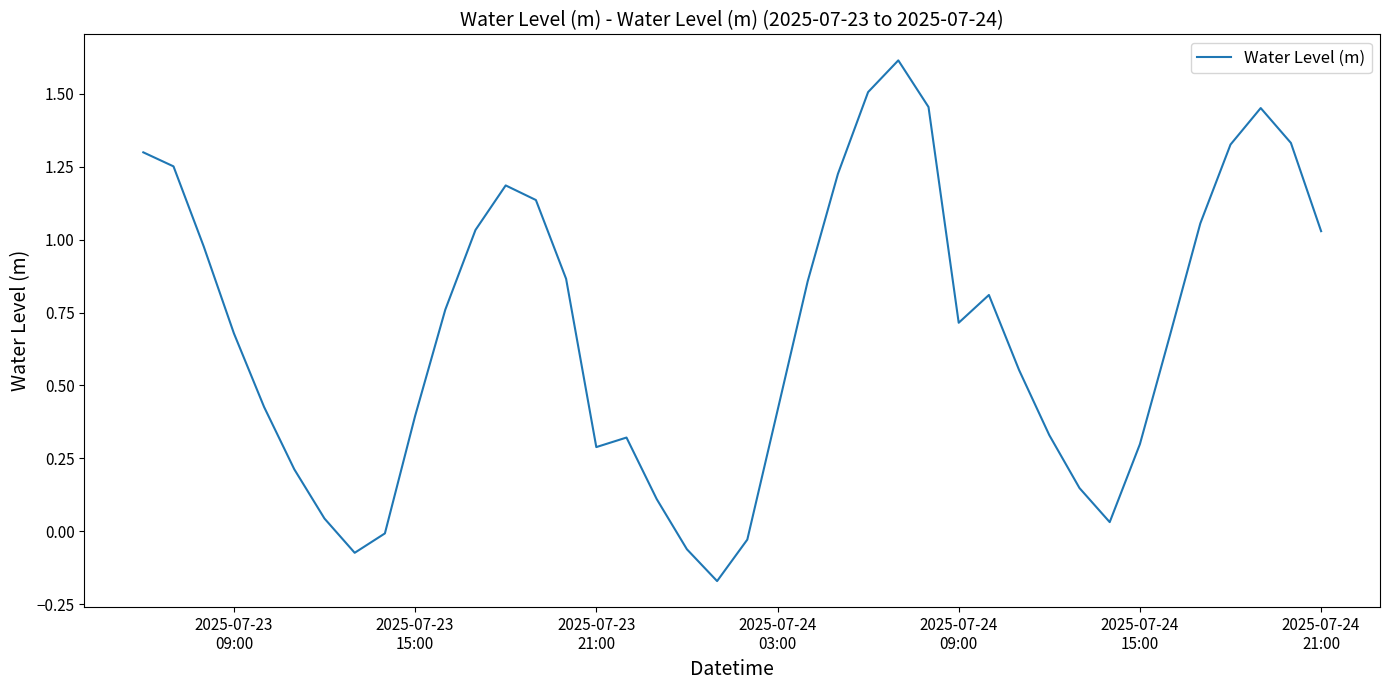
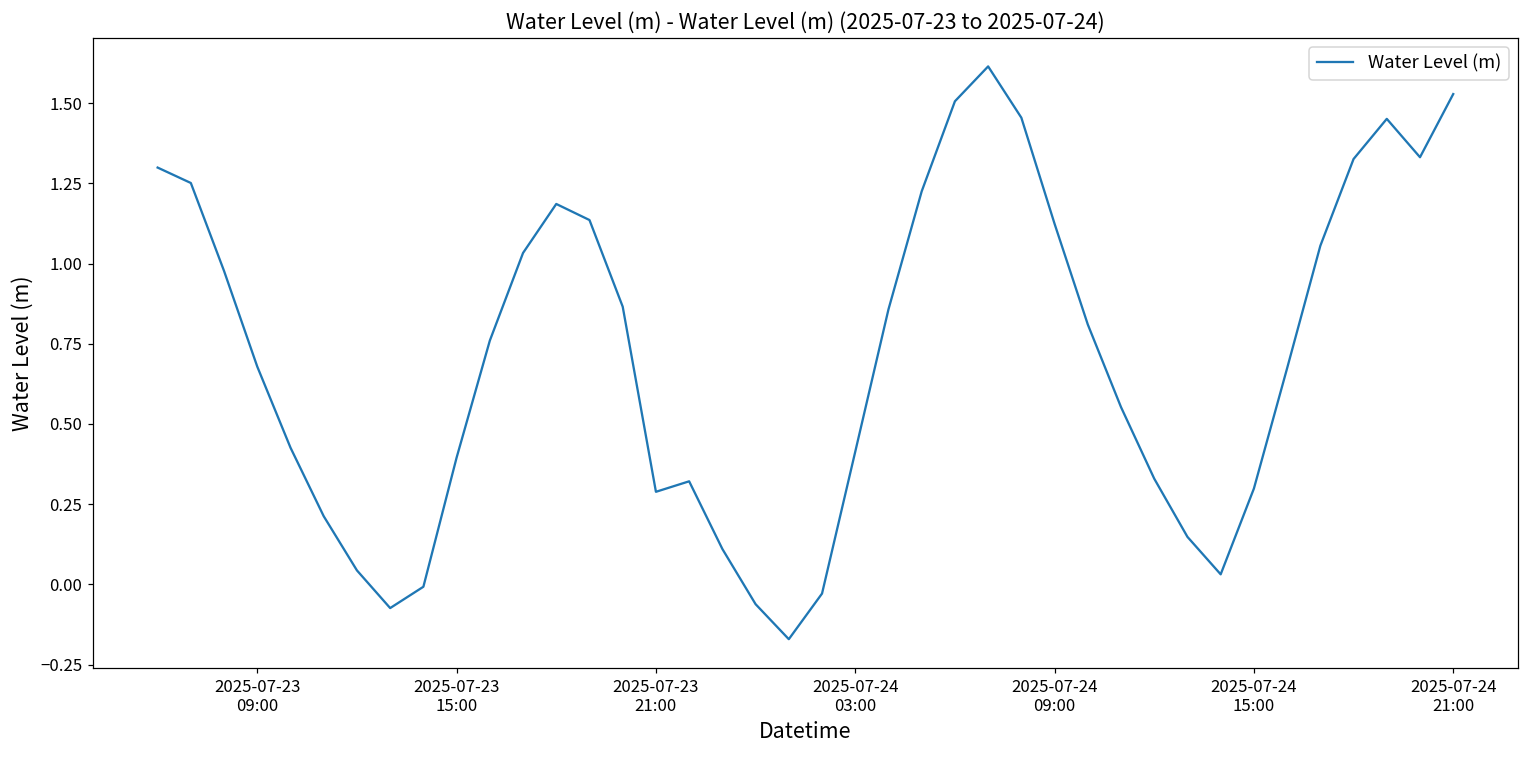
  {
    "2025-07-23 09:00": 0.68,
    "2025-07-23 15:00": 0.40,
    "2025-07-23 21:00": 0.29,
    "2025-07-24 03:00": 0.41,
-   "2025-07-24 09:00": 0.71,
+   "2025-07-24 09:00": 1.12,
    "2025-07-24 15:00": 0.30,
-   "2025-07-24 21:00": 1.03
+   "2025-07-24 21:00": 1.53
  }
